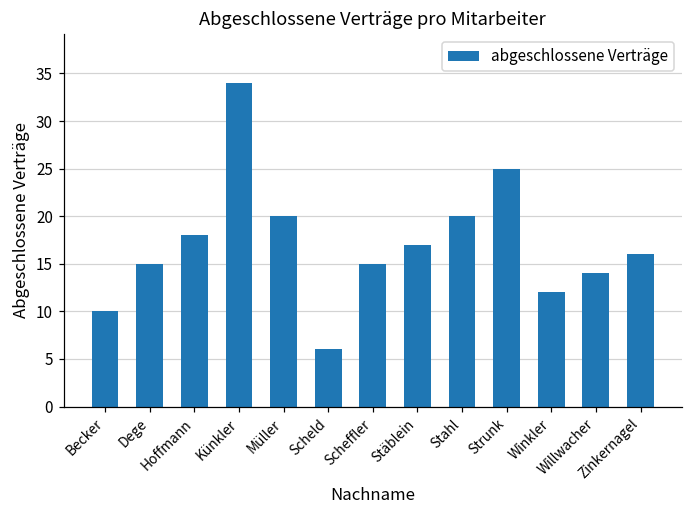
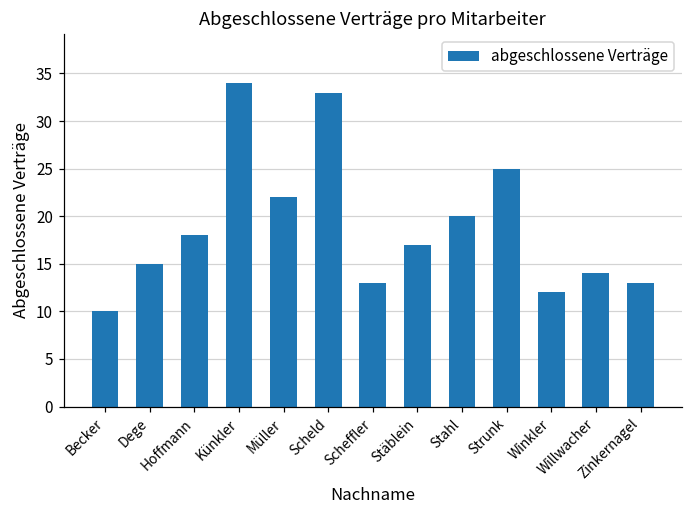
  {
    "Becker": 10,
    "Dege": 15,
    "Hoffmann": 18,
    "Künkler": 34,
-   "Müller": 20,
-   "Scheld": 6,
-   "Scheffler": 15,
+   "Müller": 22,
+   "Scheld": 33,
+   "Scheffler": 13,
    "Stäblein": 17,
    "Stahl": 20,
    "Strunk": 25,
    "Winkler": 12,
    "Willwacher": 14,
-   "Zinkernagel": 16
+   "Zinkernagel": 13
  }
